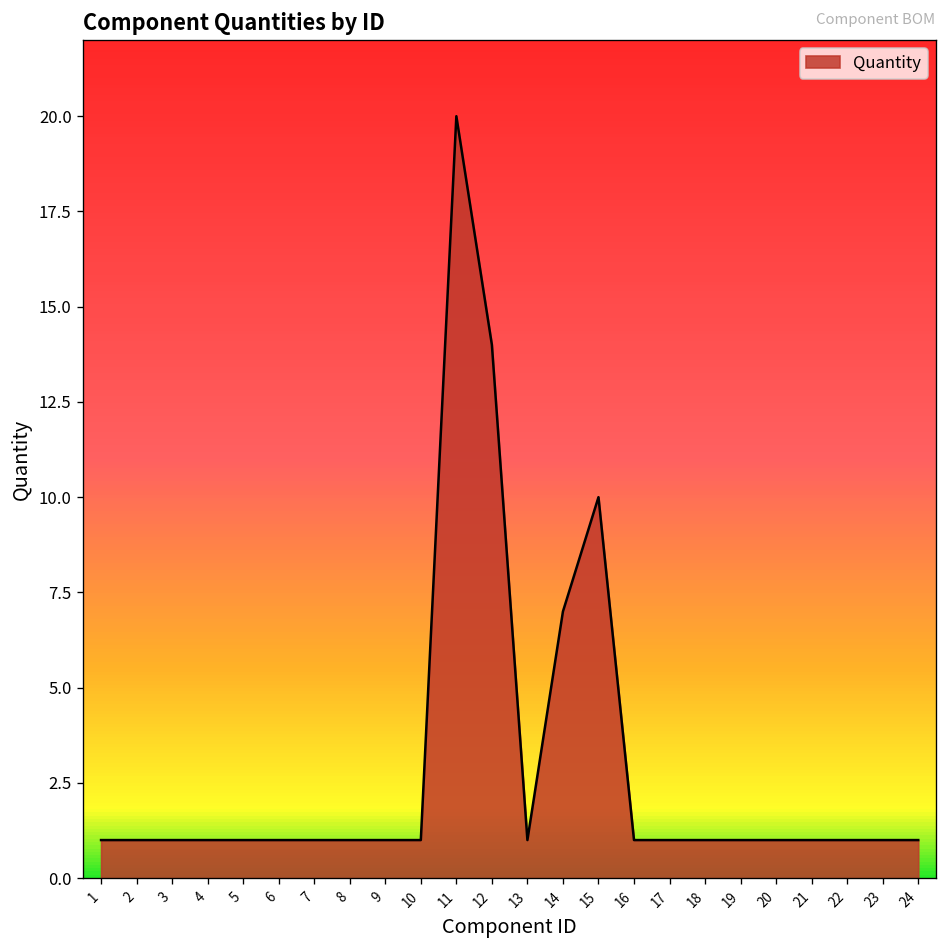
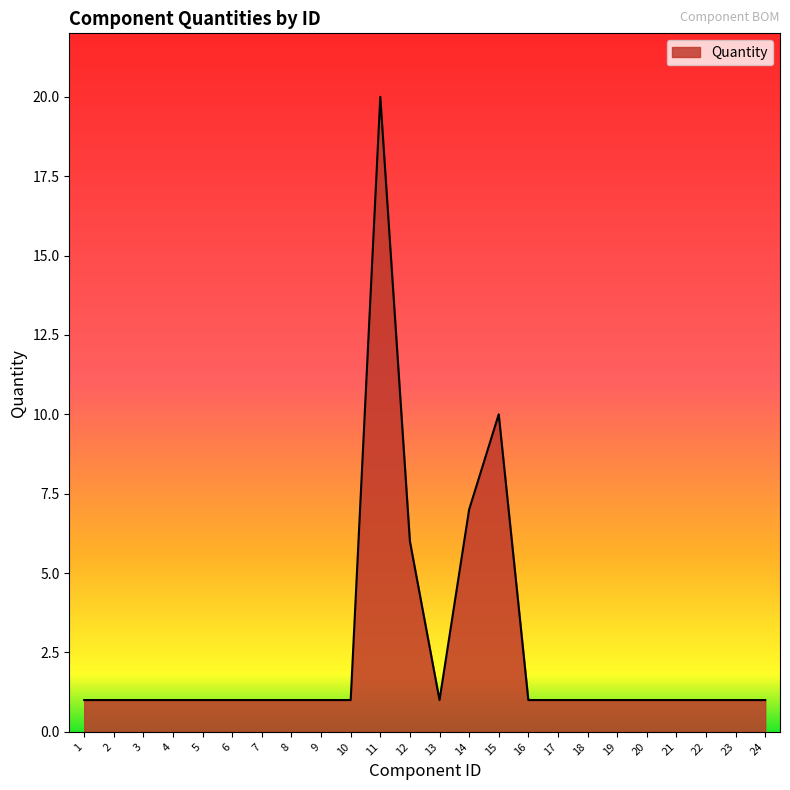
  {
    "1": 1,
    "2": 1,
    "3": 1,
    "4": 1,
    "5": 1,
    "6": 1,
    "7": 1,
    "8": 1,
    "9": 1,
    "10": 1,
    "11": 20,
-   "12": 14,
+   "12": 6,
    "13": 1,
    "14": 7,
    "15": 10,
    "16": 1,
    "17": 1,
    "18": 1,
    "19": 1,
    "20": 1,
    "21": 1,
    "22": 1,
    "23": 1,
    "24": 1
  }
